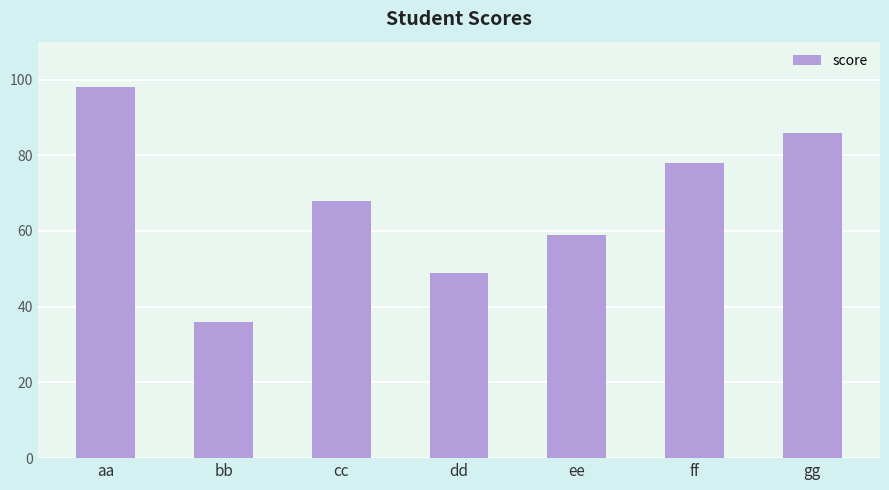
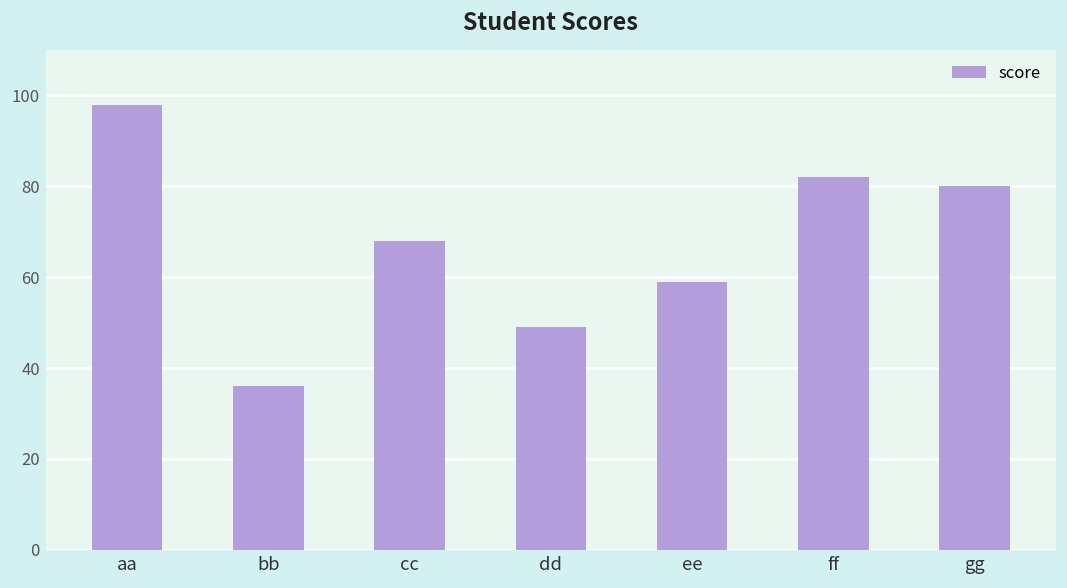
  {
    "aa": 98,
    "bb": 36,
    "cc": 68,
    "dd": 49,
    "ee": 59,
-   "ff": 78,
-   "gg": 86
+   "ff": 82,
+   "gg": 80
  }
